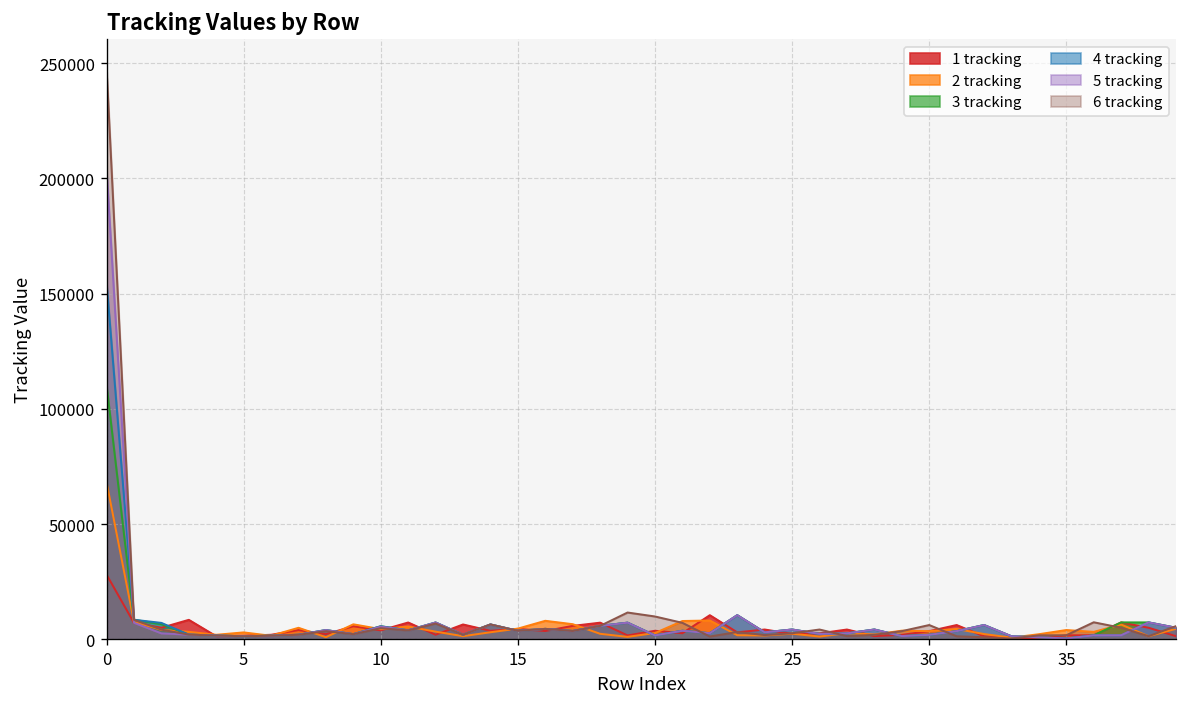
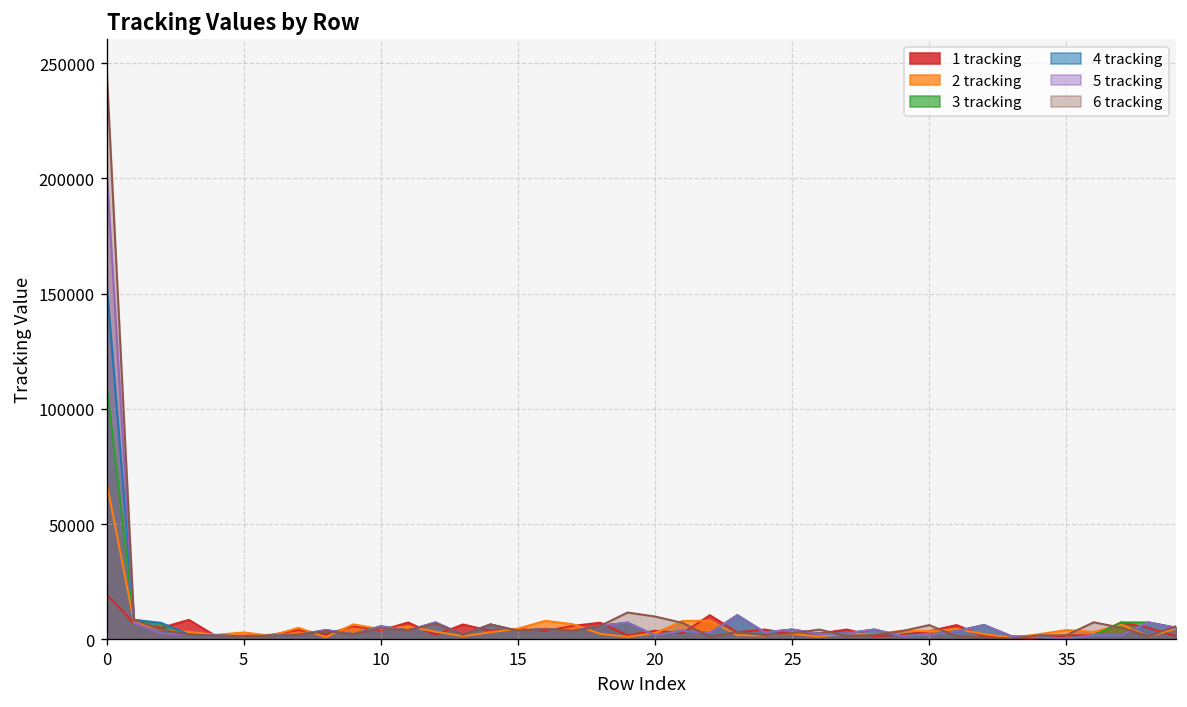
  {
    "1 tracking": {
-     "0": 28000
+     "0": 19000
    },
    "2 tracking": {
      "0": 68000,
      "5": 3000,
      "35": 4000
    },
    "3 tracking": {
      "0": 111000
    },
    "4 tracking": {
      "0": 155000
    }
  }
